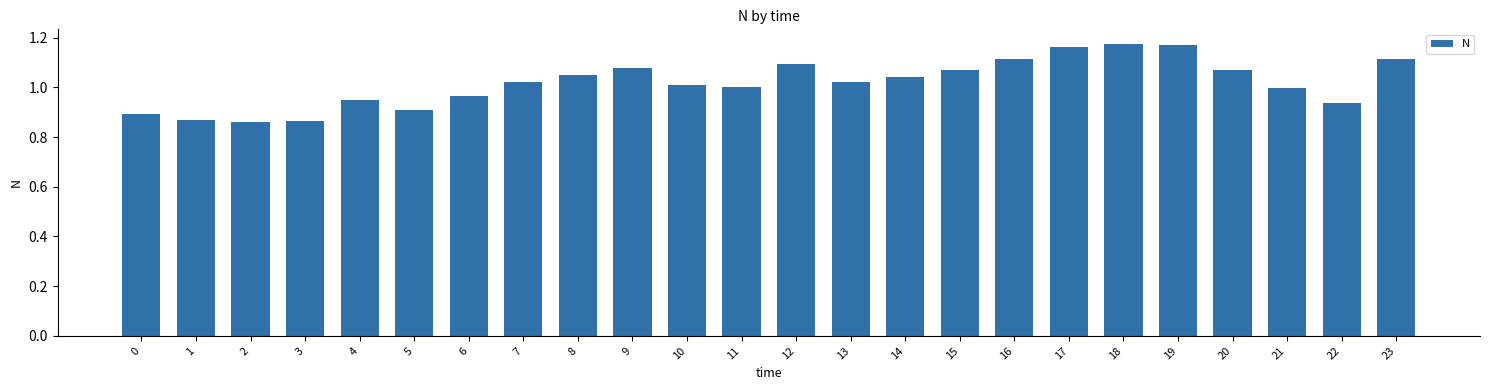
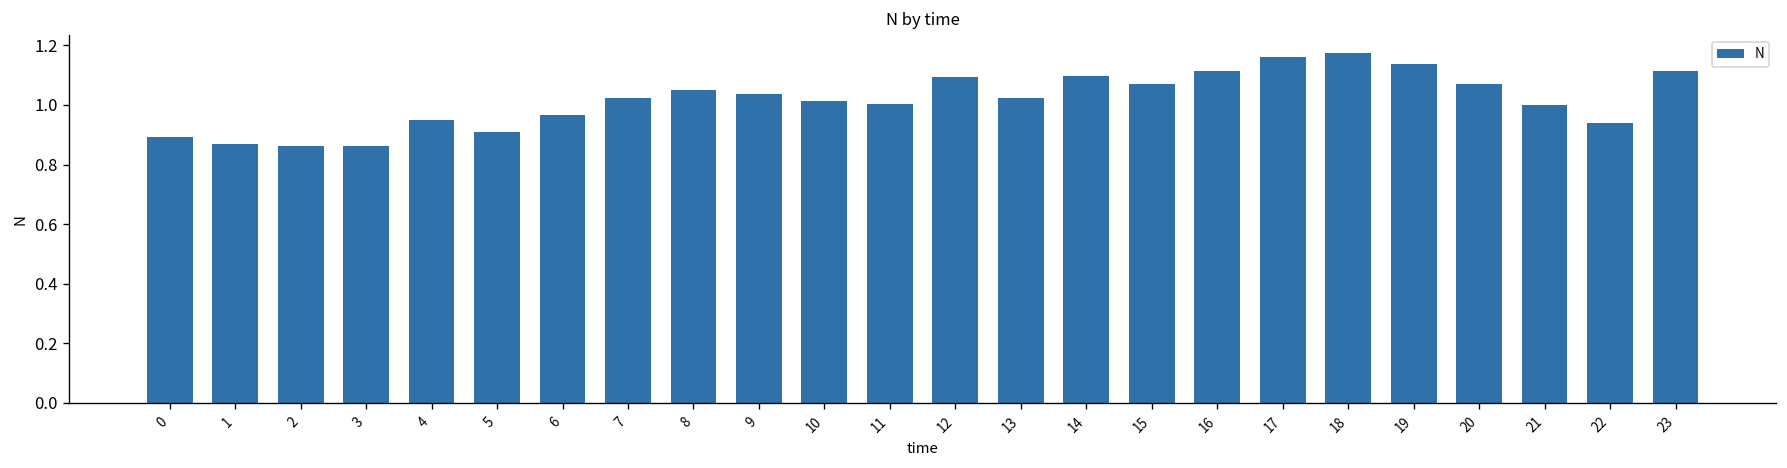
  {
    "0": 0.89,
    "1": 0.87,
    "2": 0.86,
    "3": 0.86,
    "4": 0.95,
    "5": 0.91,
    "6": 0.97,
    "7": 1.02,
    "8": 1.05,
-   "9": 1.08,
+   "9": 1.04,
    "10": 1.01,
    "11": 1.00,
    "12": 1.09,
    "13": 1.02,
-   "14": 1.04,
+   "14": 1.10,
    "15": 1.07,
    "16": 1.12,
    "17": 1.16,
    "18": 1.18,
-   "19": 1.17,
+   "19": 1.14,
    "20": 1.07,
    "21": 1.00,
    "22": 0.94,
    "23": 1.11
  }
